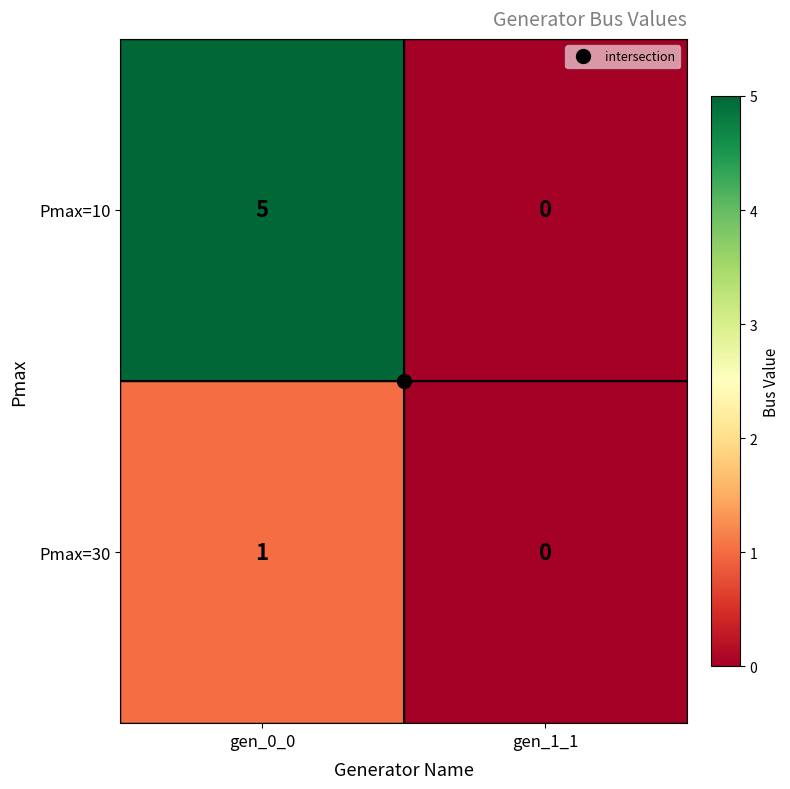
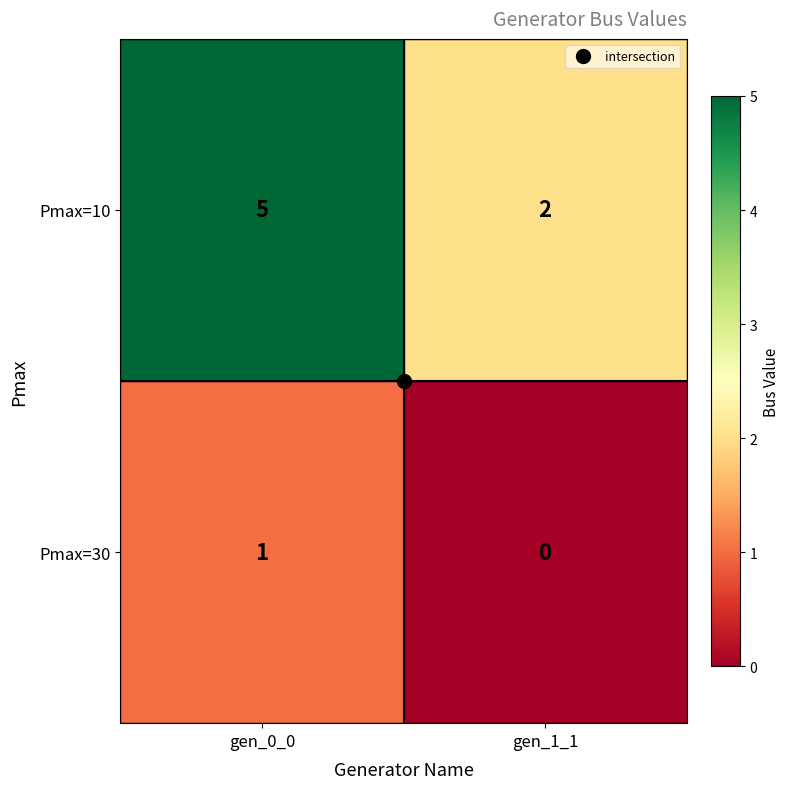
  {
    "Pmax=10": {
      "gen_0_0": 5,
-     "gen_1_1": 0
+     "gen_1_1": 2
    },
    "Pmax=30": {
      "gen_0_0": 1,
      "gen_1_1": 0
    }
  }
